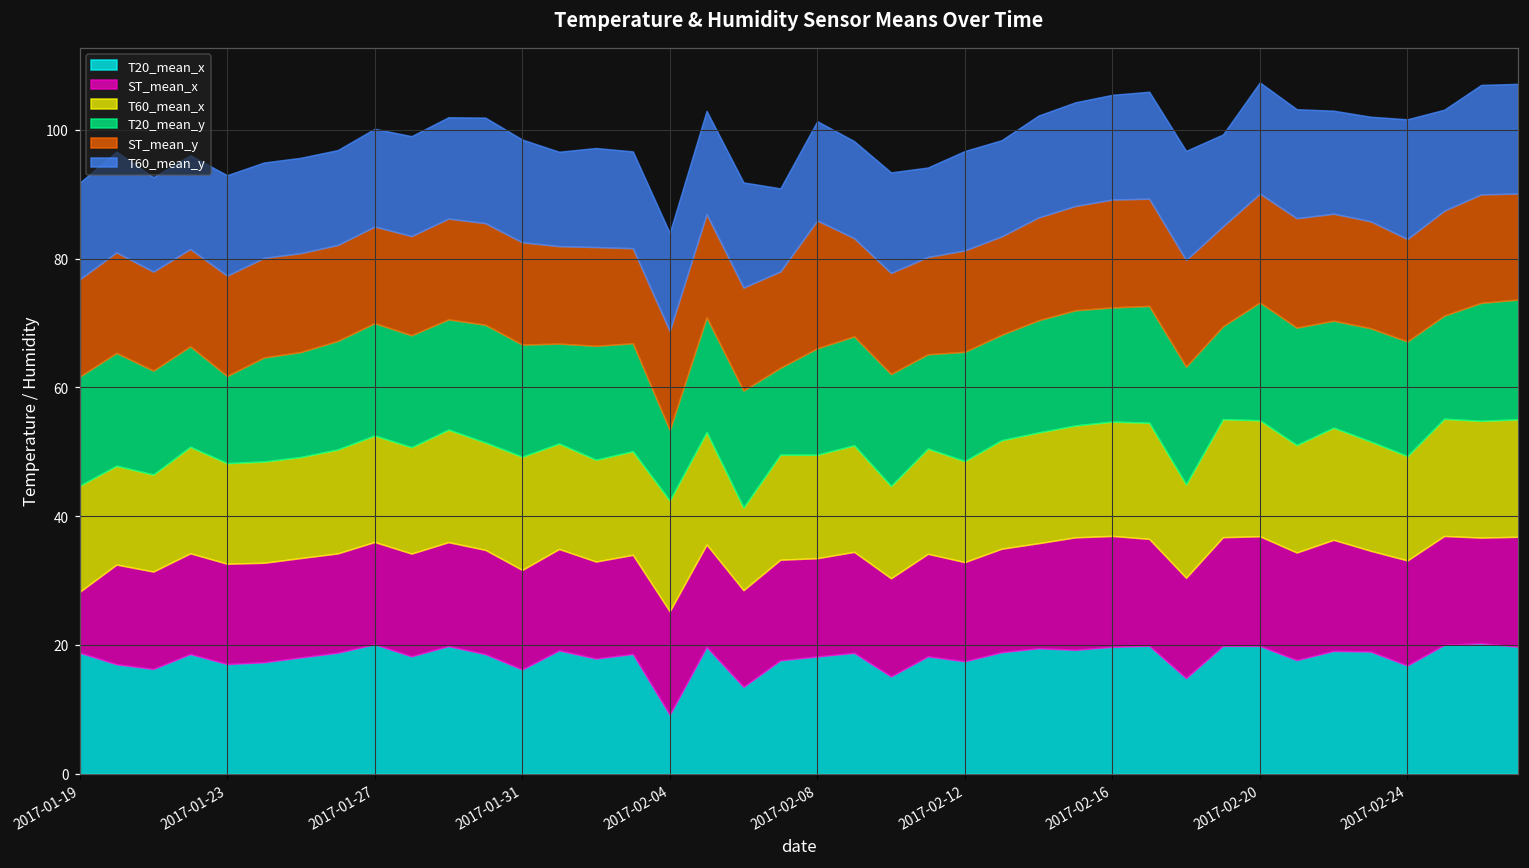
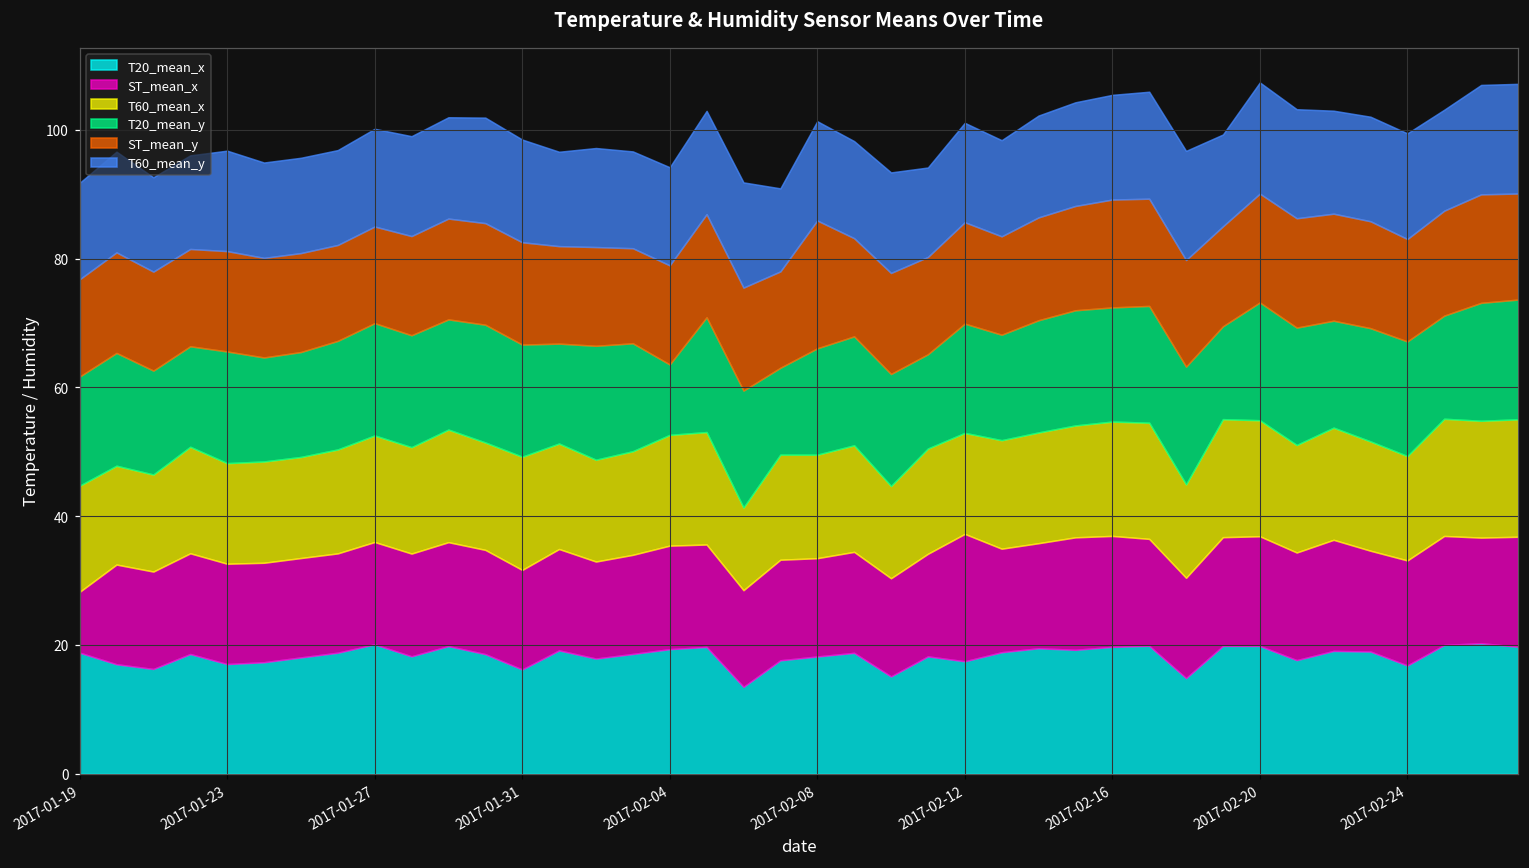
  {
    "T20_mean_x": {
      "2017-01-19": 19,
      "2017-01-23": 17,
      "2017-01-27": 20,
      "2017-01-31": 16,
-     "2017-02-04": 9,
+     "2017-02-04": 19,
      "2017-02-08": 18,
      "2017-02-12": 17,
      "2017-02-16": 20,
      "2017-02-20": 20,
      "2017-02-24": 17
    },
    "ST_mean_x": {
      "2017-01-19": 9,
      "2017-01-23": 16,
      "2017-01-27": 16,
      "2017-01-31": 15,
      "2017-02-04": 16,
      "2017-02-08": 15,
-     "2017-02-12": 15,
+     "2017-02-12": 20,
      "2017-02-16": 17,
      "2017-02-20": 17,
      "2017-02-24": 16
    },
    "T60_mean_x": {
      "2017-01-19": 16,
      "2017-01-23": 16,
      "2017-01-27": 17,
      "2017-01-31": 18,
      "2017-02-04": 17,
      "2017-02-08": 16,
      "2017-02-12": 16,
      "2017-02-16": 18,
      "2017-02-20": 18,
      "2017-02-24": 16
    },
    "T20_mean_y": {
      "2017-01-19": 17,
-     "2017-01-23": 14,
+     "2017-01-23": 17,
      "2017-01-27": 17,
      "2017-01-31": 17,
      "2017-02-04": 11,
      "2017-02-08": 17,
      "2017-02-12": 17,
      "2017-02-16": 18,
      "2017-02-20": 18,
      "2017-02-24": 18
    },
    "ST_mean_y": {
      "2017-01-19": 15,
      "2017-01-23": 16,
      "2017-01-27": 15,
      "2017-01-31": 16,
      "2017-02-04": 15,
      "2017-02-08": 20,
      "2017-02-12": 16,
      "2017-02-16": 17,
      "2017-02-20": 17,
      "2017-02-24": 16
    },
    "T60_mean_y": {
      "2017-01-19": 15,
      "2017-01-23": 16,
      "2017-01-27": 15,
      "2017-01-31": 16,
      "2017-02-04": 15,
      "2017-02-08": 15,
      "2017-02-12": 15,
      "2017-02-16": 16,
      "2017-02-20": 17,
-     "2017-02-24": 19
+     "2017-02-24": 16
    }
  }
